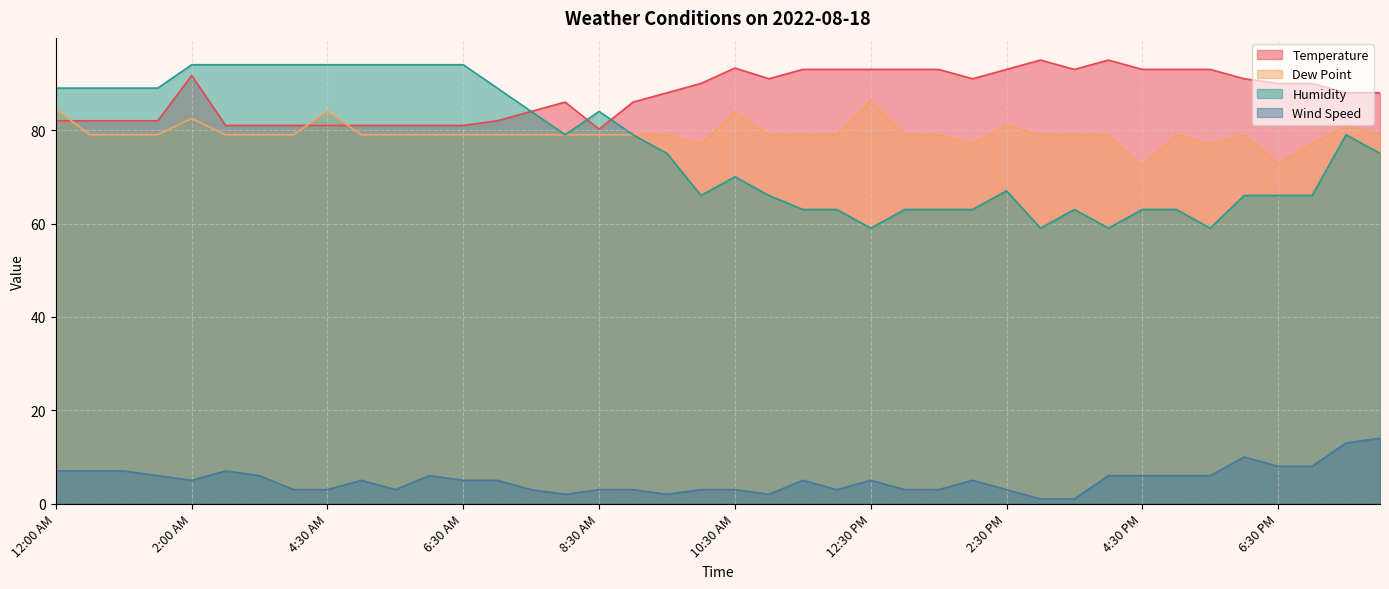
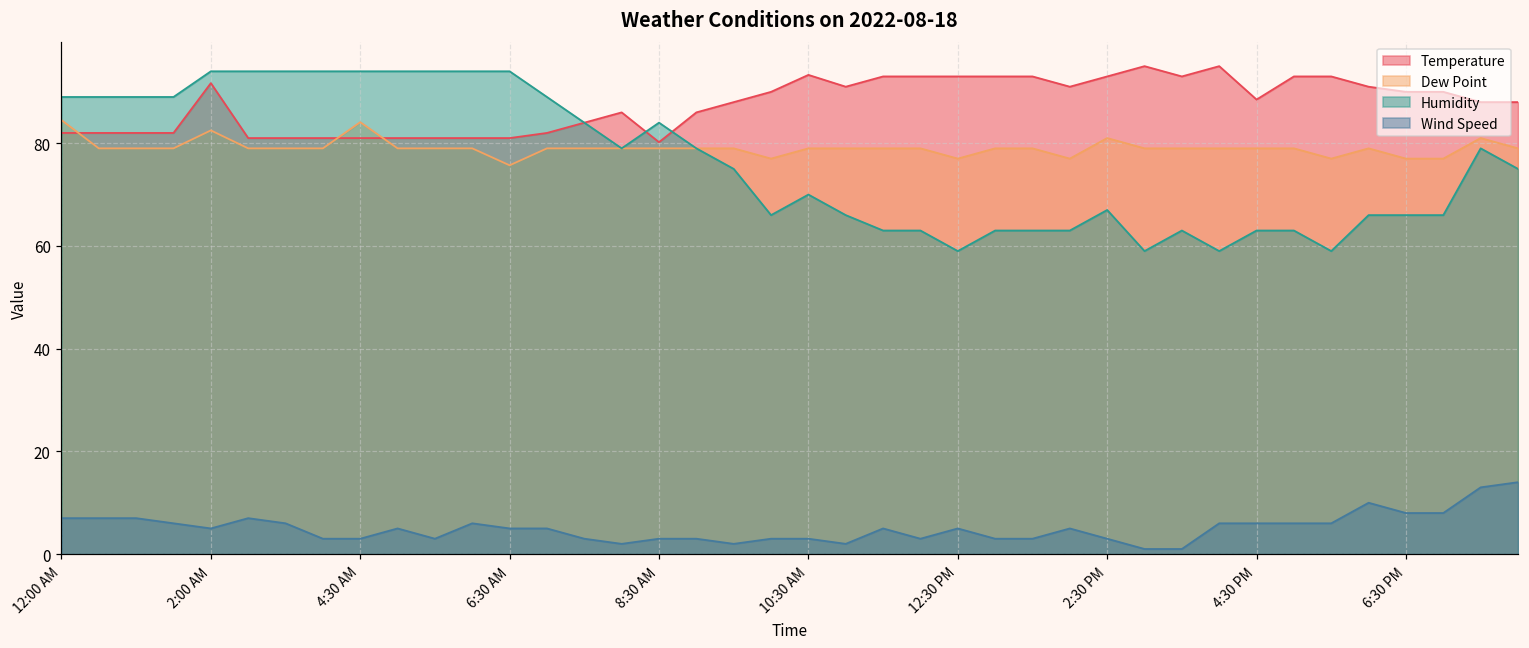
  {
    "Temperature": {
      "12:00 AM": 82,
      "2:00 AM": 92,
      "4:30 AM": 81,
      "6:30 AM": 81,
      "8:30 AM": 80,
      "10:30 AM": 93,
      "12:30 PM": 93,
      "2:30 PM": 93,
-     "4:30 PM": 93
+     "4:30 PM": 89
    },
    "Dew Point": {
      "12:00 AM": 85,
      "2:00 AM": 83,
      "4:30 AM": 84,
-     "6:30 AM": 79,
+     "6:30 AM": 76,
      "8:30 AM": 79,
-     "10:30 AM": 84,
-     "12:30 PM": 86,
+     "10:30 AM": 79,
+     "12:30 PM": 77,
      "2:30 PM": 81,
-     "4:30 PM": 72,
-     "6:30 PM": 73
+     "4:30 PM": 79,
+     "6:30 PM": 77
    }
  }
